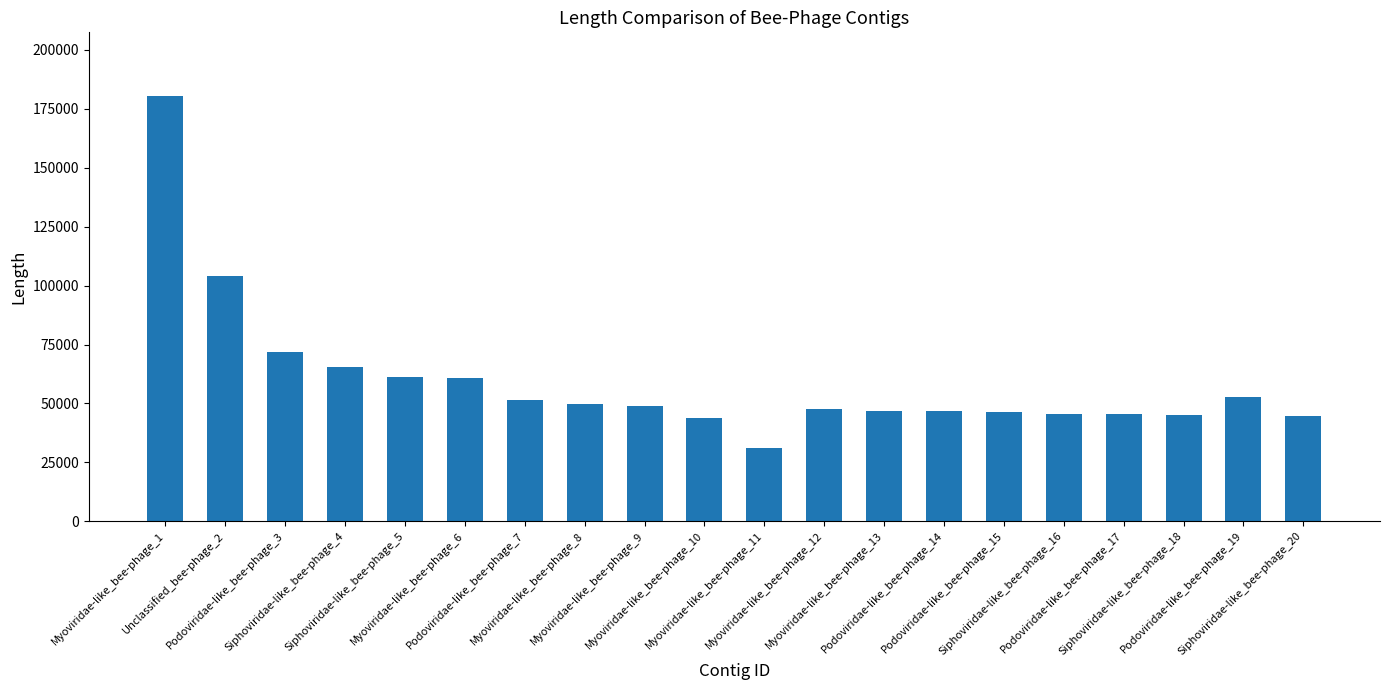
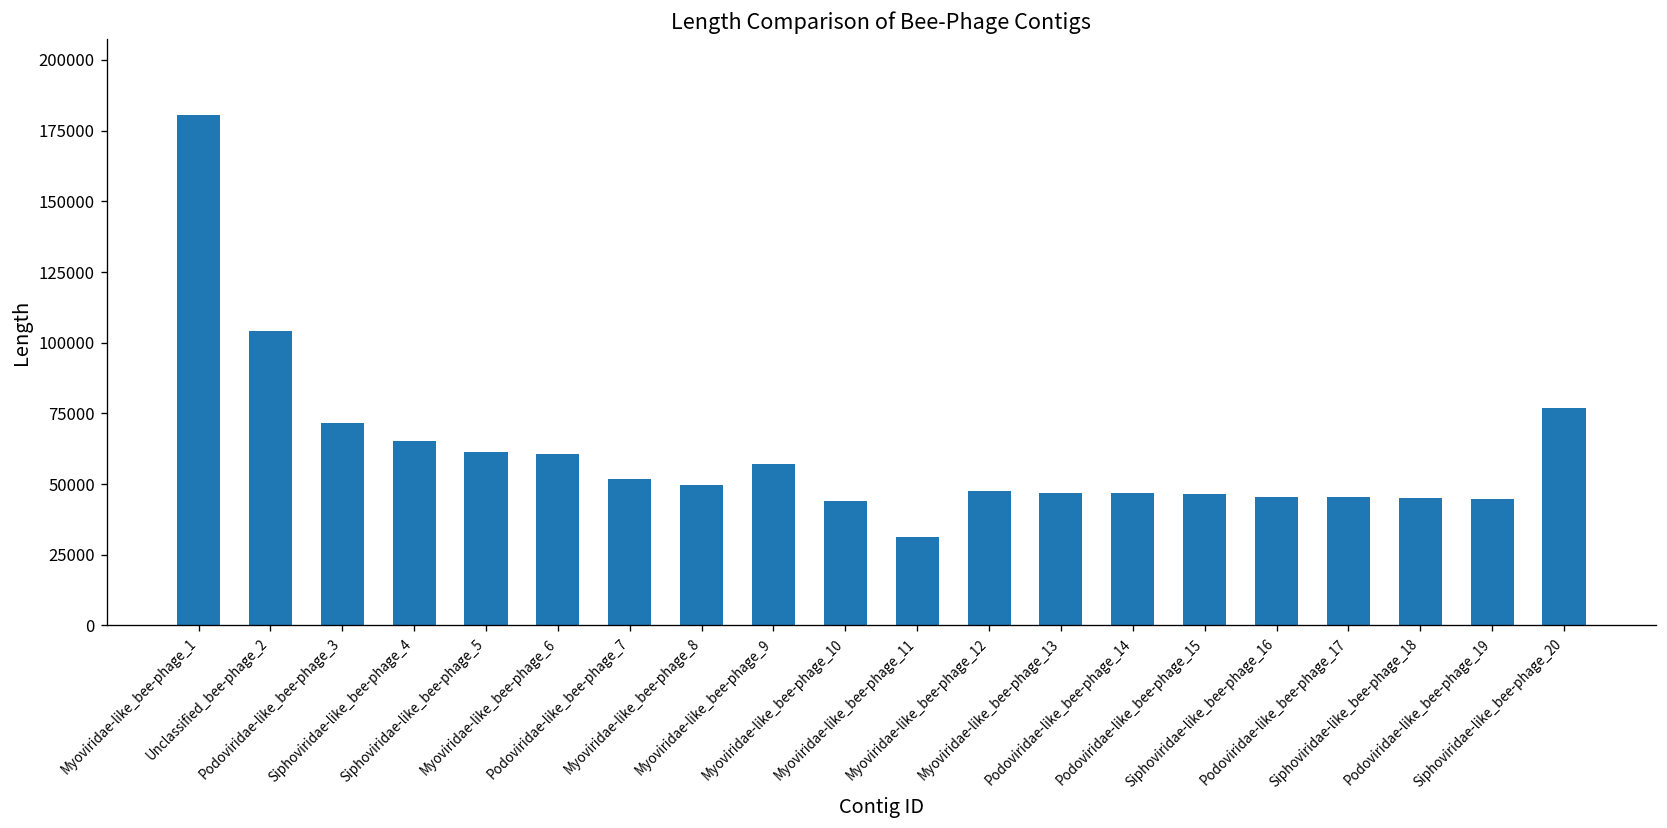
  {
    "Myoviridae-like_bee-phage_1": 180000,
    "Unclassified_bee-phage_2": 104000,
    "Podoviridae-like_bee-phage_3": 72000,
    "Siphoviridae-like_bee-phage_4": 65000,
    "Siphoviridae-like_bee-phage_5": 61000,
    "Myoviridae-like_bee-phage_6": 61000,
    "Podoviridae-like_bee-phage_7": 52000,
    "Myoviridae-like_bee-phage_8": 50000,
-   "Myoviridae-like_bee-phage_9": 49000,
+   "Myoviridae-like_bee-phage_9": 57000,
    "Myoviridae-like_bee-phage_10": 44000,
    "Myoviridae-like_bee-phage_11": 31000,
    "Myoviridae-like_bee-phage_12": 47000,
    "Myoviridae-like_bee-phage_13": 47000,
    "Podoviridae-like_bee-phage_14": 47000,
    "Podoviridae-like_bee-phage_15": 46000,
    "Siphoviridae-like_bee-phage_16": 46000,
    "Podoviridae-like_bee-phage_17": 46000,
    "Siphoviridae-like_bee-phage_18": 45000,
-   "Podoviridae-like_bee-phage_19": 53000,
-   "Siphoviridae-like_bee-phage_20": 45000
+   "Podoviridae-like_bee-phage_19": 45000,
+   "Siphoviridae-like_bee-phage_20": 77000
  }
